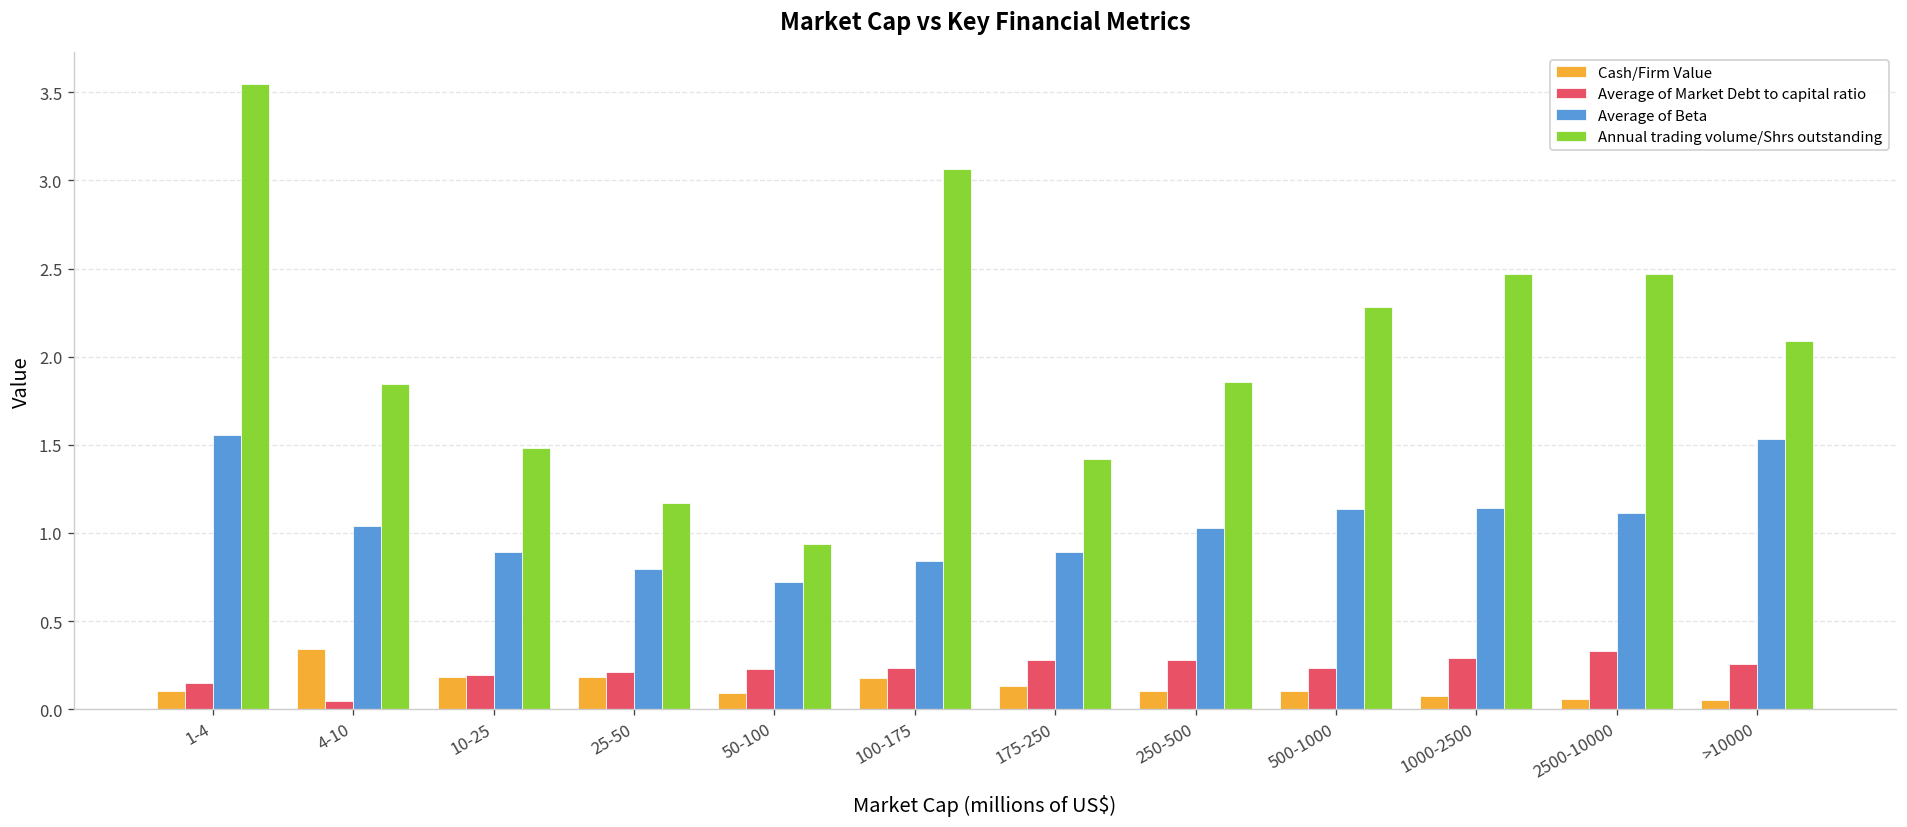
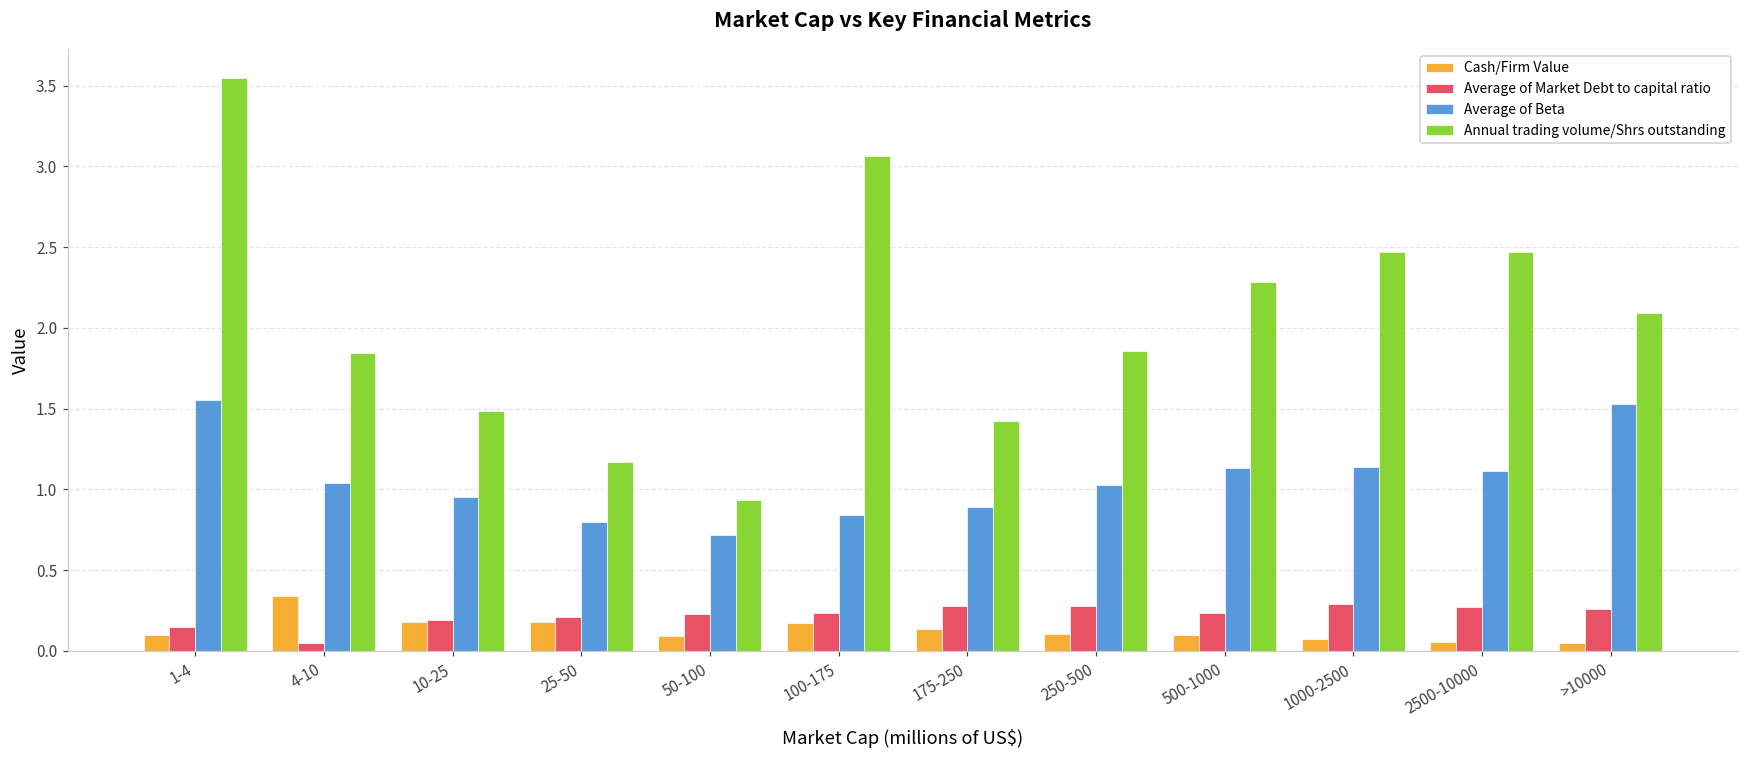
  {
    "Cash/Firm Value": {
      "1-4": 0.10,
      "4-10": 0.34,
      "10-25": 0.18,
      "25-50": 0.18,
      "50-100": 0.09,
      "100-175": 0.18,
      "175-250": 0.13,
      "250-500": 0.10,
      "500-1000": 0.10,
      "1000-2500": 0.07,
      "2500-10000": 0.06,
      ">10000": 0.05
    },
    "Average of Market Debt to capital ratio": {
      "1-4": 0.15,
      "4-10": 0.05,
      "10-25": 0.19,
      "25-50": 0.21,
      "50-100": 0.23,
      "100-175": 0.23,
      "175-250": 0.28,
      "250-500": 0.28,
      "500-1000": 0.23,
      "1000-2500": 0.29,
-     "2500-10000": 0.33,
+     "2500-10000": 0.27,
      ">10000": 0.26
    },
    "Average of Beta": {
      "1-4": 1.55,
      "4-10": 1.04,
-     "10-25": 0.89,
+     "10-25": 0.95,
      "25-50": 0.80,
      "50-100": 0.72,
      "100-175": 0.84,
      "175-250": 0.89,
      "250-500": 1.03,
      "500-1000": 1.13,
      "1000-2500": 1.14,
      "2500-10000": 1.11,
      ">10000": 1.53
    },
    "Annual trading volume/Shrs outstanding": {
      "1-4": 3.55,
      "4-10": 1.85,
      "10-25": 1.48,
      "25-50": 1.17,
      "50-100": 0.94,
      "100-175": 3.07,
      "175-250": 1.42,
      "250-500": 1.85,
      "500-1000": 2.28,
      "1000-2500": 2.47,
      "2500-10000": 2.47,
      ">10000": 2.09
    }
  }
